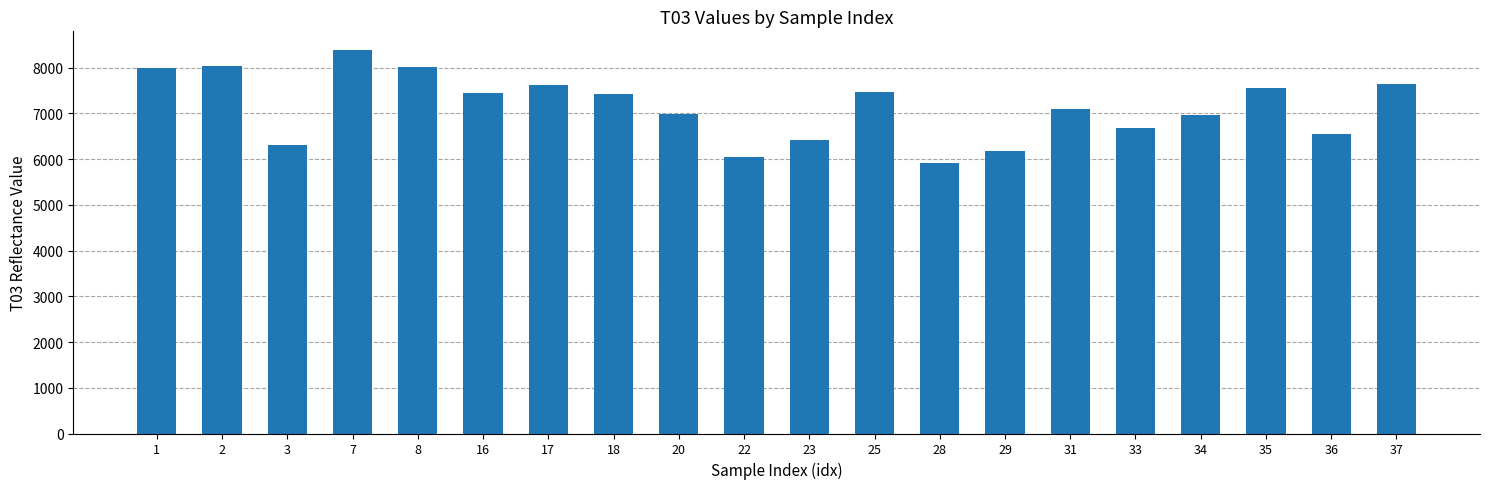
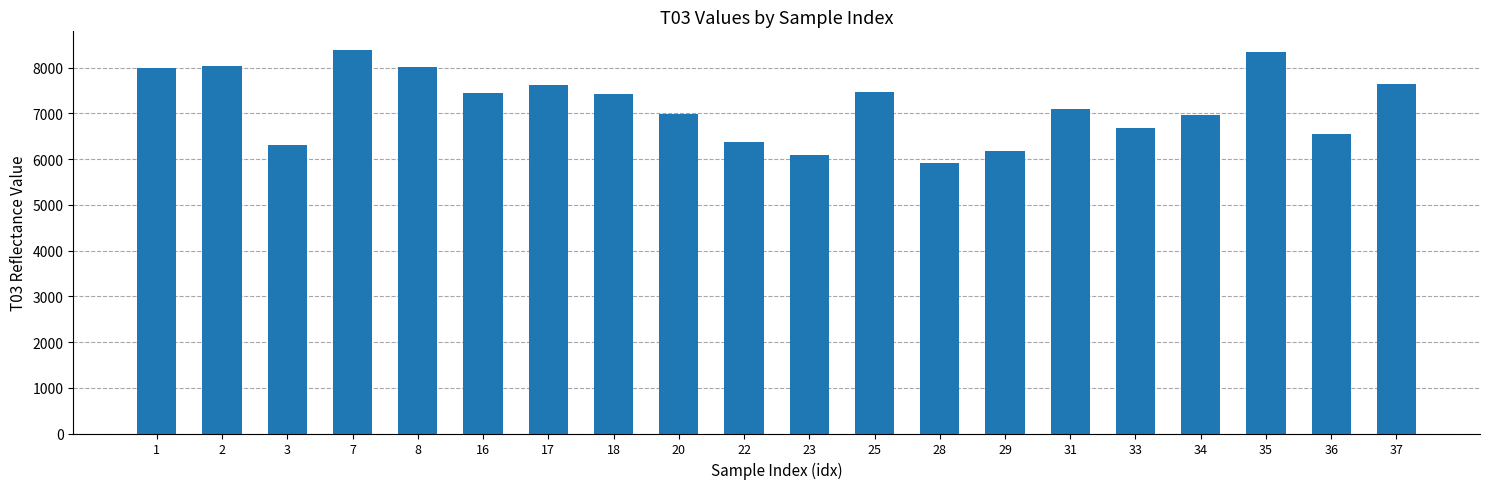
  {
    "1": 8000,
    "2": 8000,
    "3": 6300,
    "7": 8400,
    "8": 8000,
    "16": 7400,
    "17": 7600,
    "18": 7400,
    "20": 7000,
-   "22": 6100,
-   "23": 6400,
+   "22": 6400,
+   "23": 6100,
    "25": 7500,
    "28": 5900,
    "29": 6200,
    "31": 7100,
    "33": 6700,
    "34": 7000,
-   "35": 7600,
+   "35": 8400,
    "36": 6500,
    "37": 7600
  }
